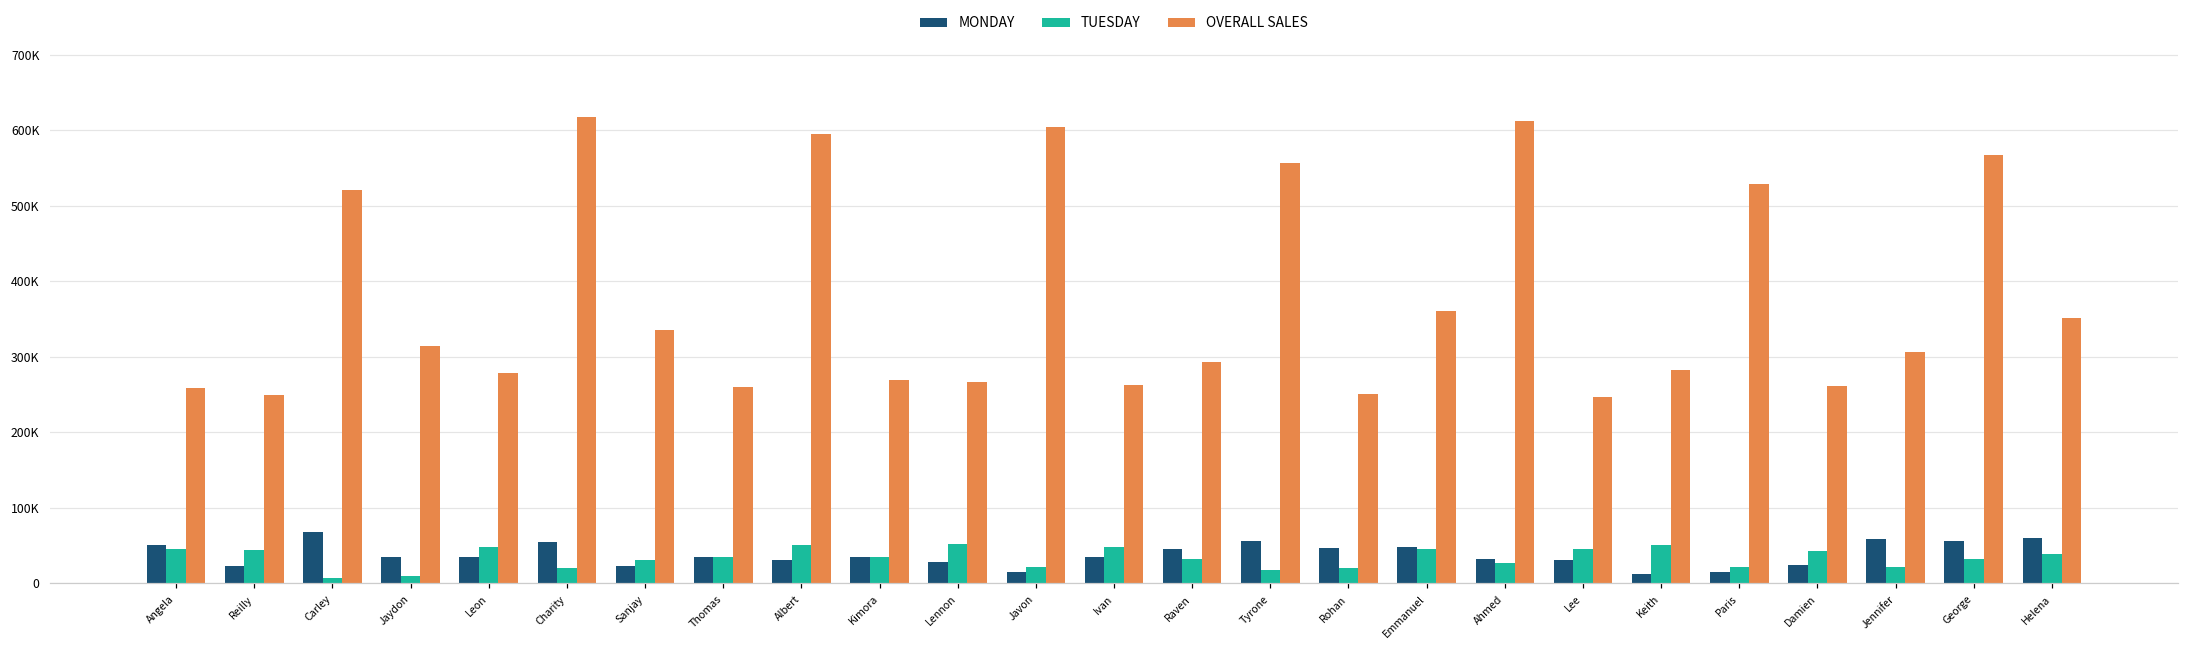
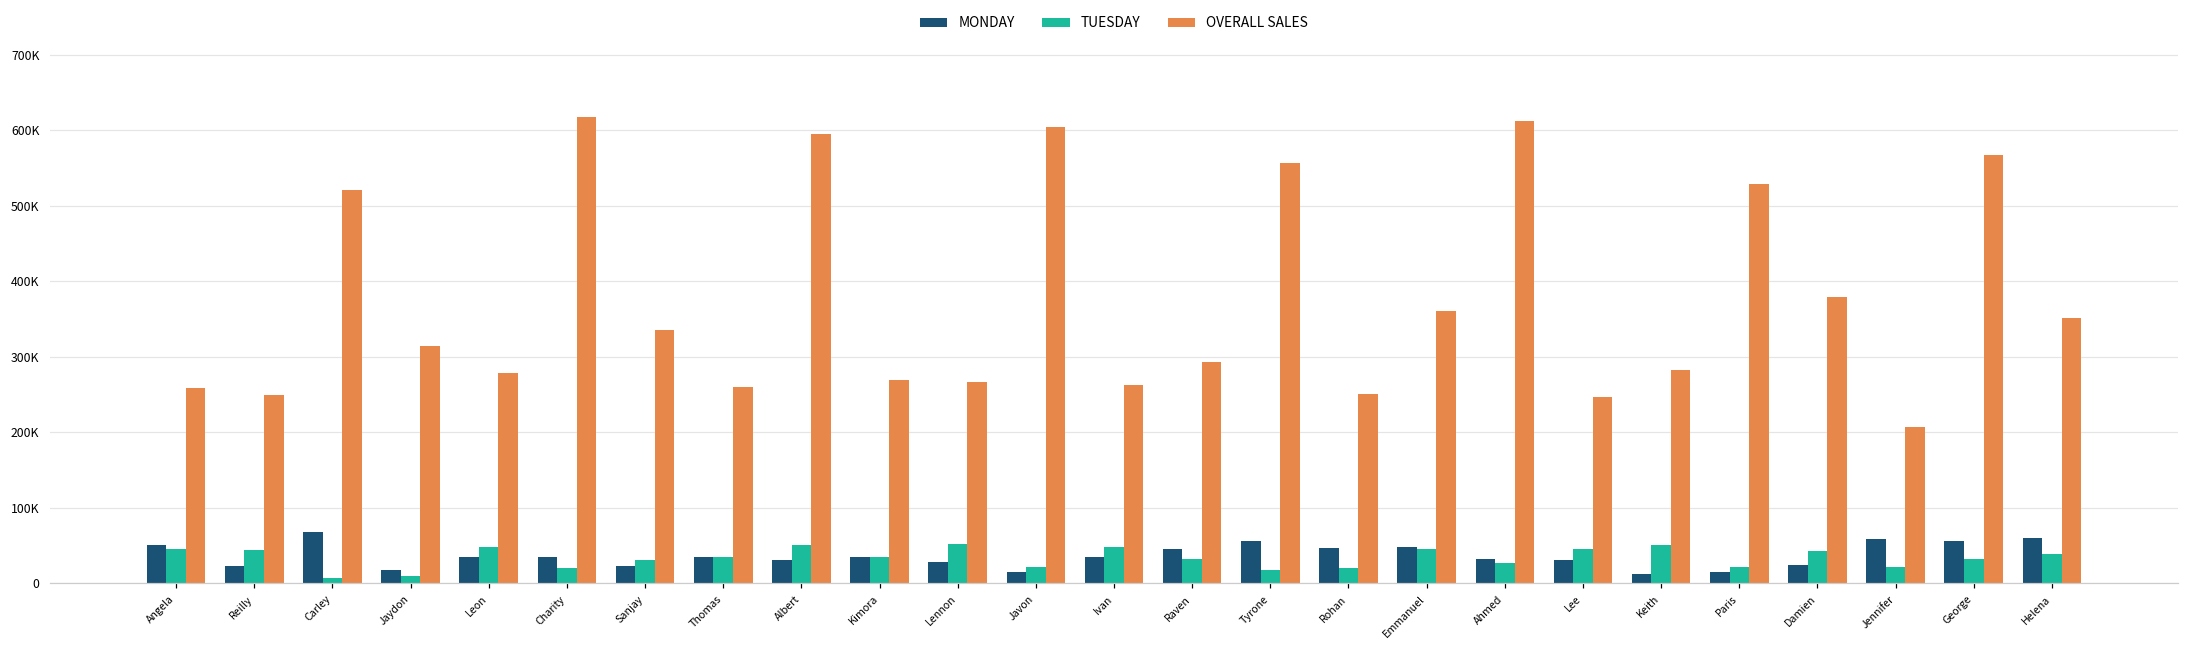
  {
    "MONDAY": {
      "Angela": 50000,
      "Reilly": 20000,
      "Carley": 70000,
-     "Jaydon": 30000,
+     "Jaydon": 20000,
      "Leon": 30000,
-     "Charity": 50000,
+     "Charity": 30000,
      "Sanjay": 20000,
      "Thomas": 30000,
      "Albert": 30000,
      "Kimora": 30000,
      "Lennon": 30000,
      "Javon": 20000,
      "Ivan": 30000,
      "Raven": 50000,
      "Tyrone": 60000,
      "Rohan": 50000,
      "Emmanuel": 50000,
      "Ahmed": 30000,
      "Lee": 30000,
      "Keith": 10000,
      "Paris": 20000,
      "Damien": 20000,
      "Jennifer": 60000,
      "George": 60000,
      "Helena": 60000
    },
    "TUESDAY": {
      "Angela": 50000,
      "Reilly": 40000,
      "Carley": 10000,
      "Jaydon": 10000,
      "Leon": 50000,
      "Charity": 20000,
      "Sanjay": 30000,
      "Thomas": 30000,
      "Albert": 50000,
      "Kimora": 30000,
      "Lennon": 50000,
      "Javon": 20000,
      "Ivan": 50000,
      "Raven": 30000,
      "Tyrone": 20000,
      "Rohan": 20000,
      "Emmanuel": 50000,
      "Ahmed": 30000,
      "Lee": 50000,
      "Keith": 50000,
      "Paris": 20000,
      "Damien": 40000,
      "Jennifer": 20000,
      "George": 30000,
      "Helena": 40000
    },
    "OVERALL SALES": {
      "Angela": 260000,
      "Reilly": 250000,
      "Carley": 520000,
      "Jaydon": 310000,
      "Leon": 280000,
      "Charity": 620000,
      "Sanjay": 340000,
      "Thomas": 260000,
      "Albert": 590000,
      "Kimora": 270000,
      "Lennon": 270000,
      "Javon": 600000,
      "Ivan": 260000,
      "Raven": 290000,
      "Tyrone": 560000,
      "Rohan": 250000,
      "Emmanuel": 360000,
      "Ahmed": 610000,
      "Lee": 250000,
      "Keith": 280000,
      "Paris": 530000,
-     "Damien": 260000,
-     "Jennifer": 310000,
+     "Damien": 380000,
+     "Jennifer": 210000,
      "George": 570000,
      "Helena": 350000
    }
  }
